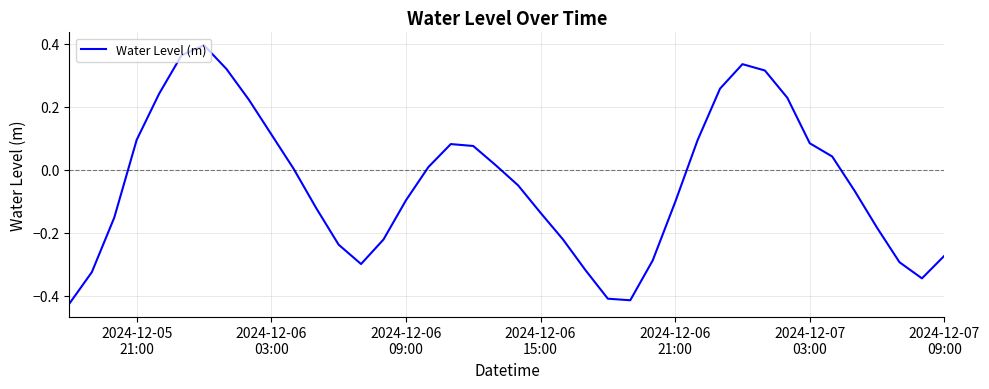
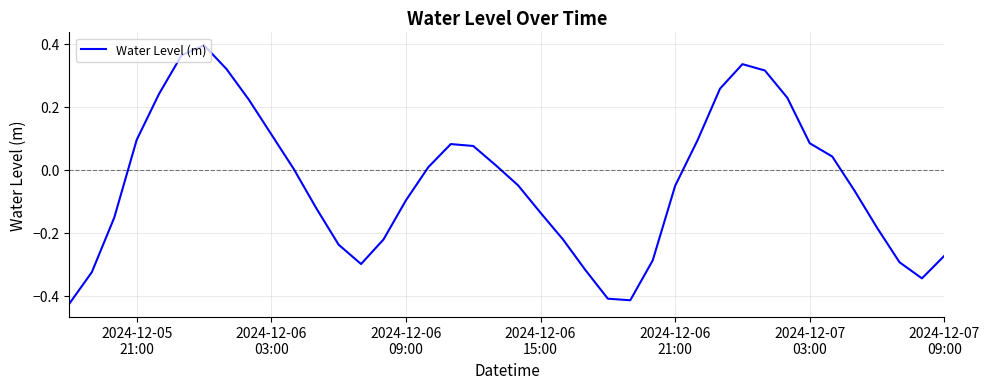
  {
    "2024-12-05 21:00": 0.09,
    "2024-12-06 03:00": 0.11,
    "2024-12-06 09:00": -0.10,
    "2024-12-06 15:00": -0.14,
-   "2024-12-06 21:00": -0.10,
+   "2024-12-06 21:00": -0.05,
    "2024-12-07 03:00": 0.08,
    "2024-12-07 09:00": -0.27
  }
